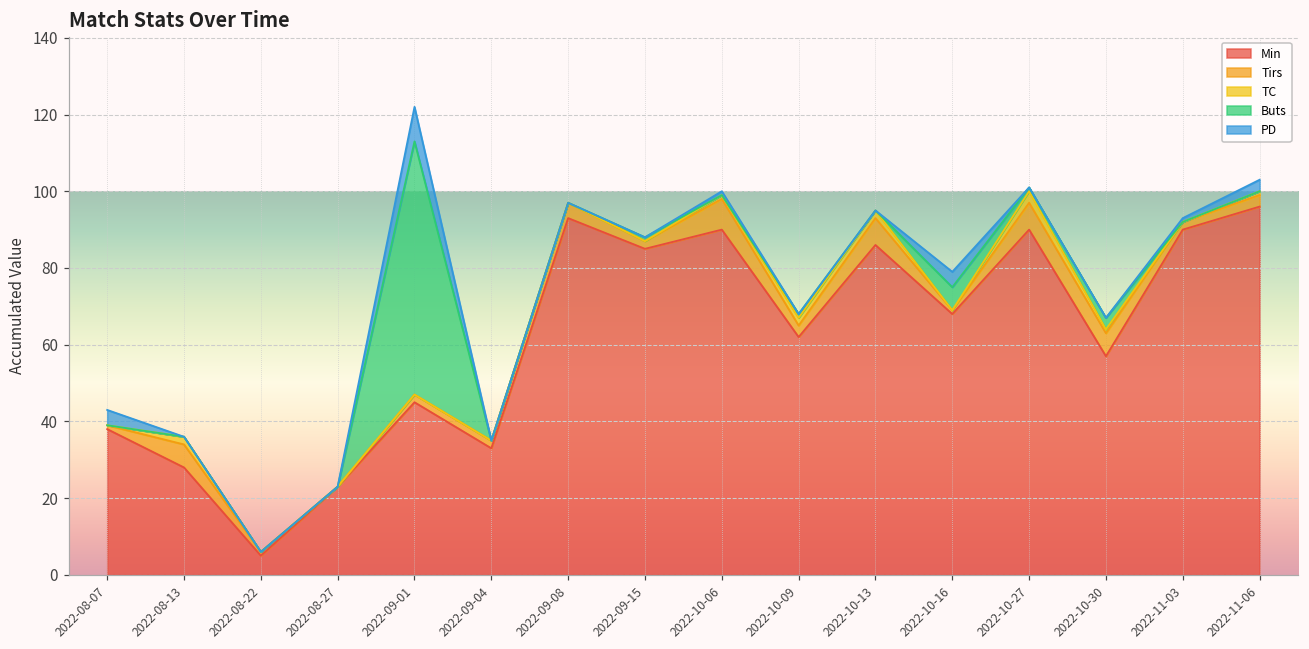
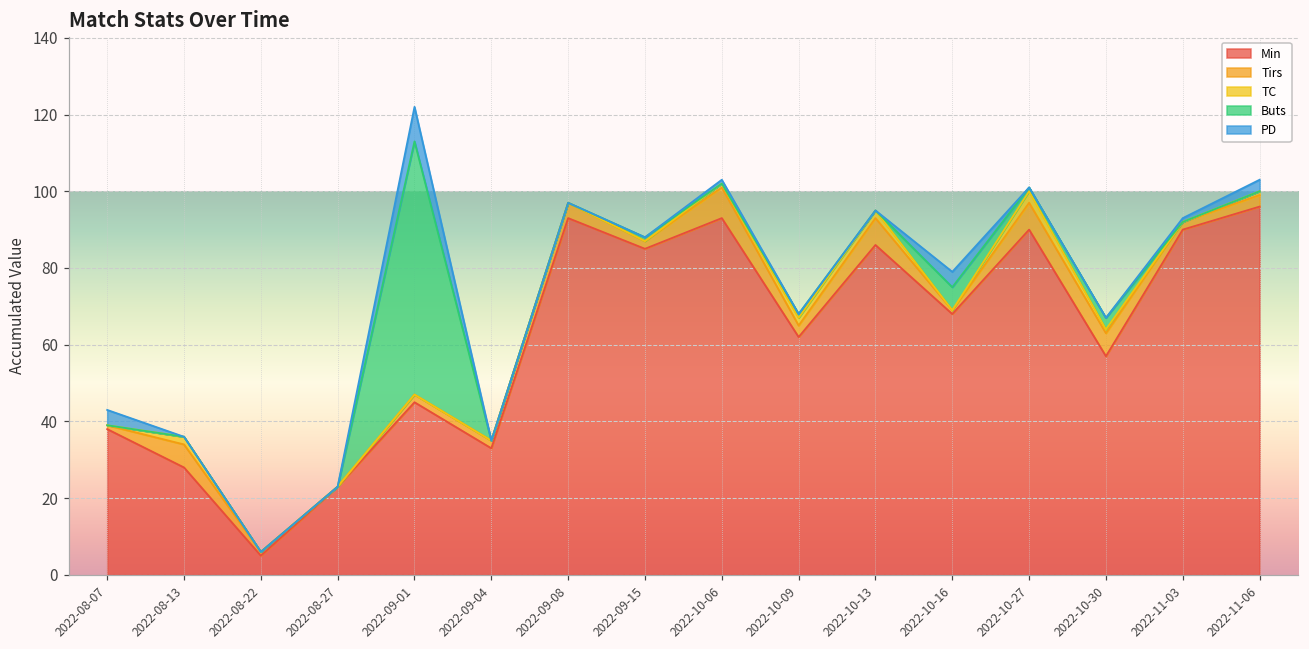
  {
    "Min": {
      "2022-08-07": 38,
      "2022-08-13": 28,
      "2022-08-22": 5,
      "2022-09-01": 45,
      "2022-09-04": 33,
      "2022-09-08": 93,
      "2022-09-15": 85,
-     "2022-10-06": 90,
+     "2022-10-06": 93,
      "2022-10-09": 62,
      "2022-10-13": 86,
      "2022-10-16": 68,
      "2022-10-27": 90,
      "2022-10-30": 57,
      "2022-11-03": 90,
      "2022-11-06": 96
    },
    "Buts": {
      "2022-09-01": 66,
      "2022-10-16": 6
    },
    "PD": {
      "2022-08-07": 4,
      "2022-09-01": 9,
      "2022-10-06": 1,
      "2022-10-16": 4,
      "2022-11-03": 1,
      "2022-11-06": 3
    }
  }
